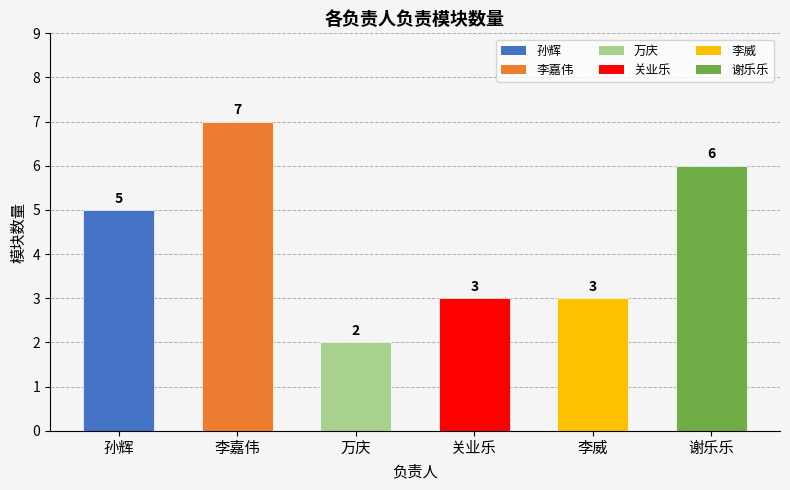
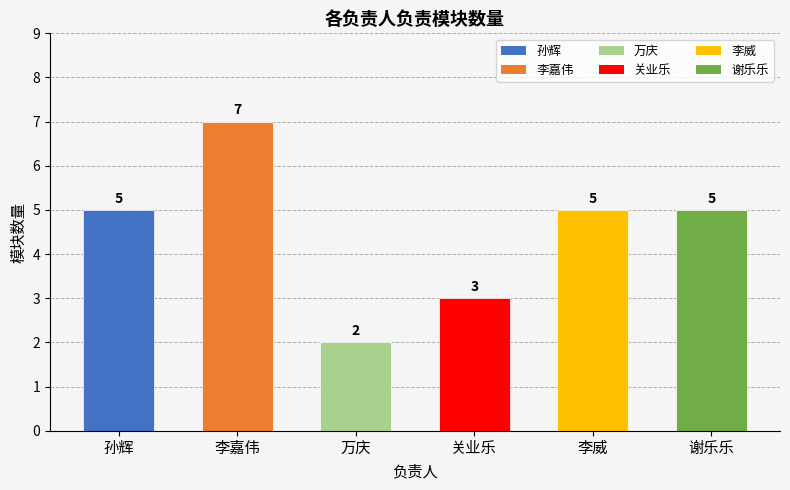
  {
    "孙辉": 5,
    "李嘉伟": 7,
    "万庆": 2,
    "关业乐": 3,
-   "李威": 3,
-   "谢乐乐": 6
+   "李威": 5,
+   "谢乐乐": 5
  }
